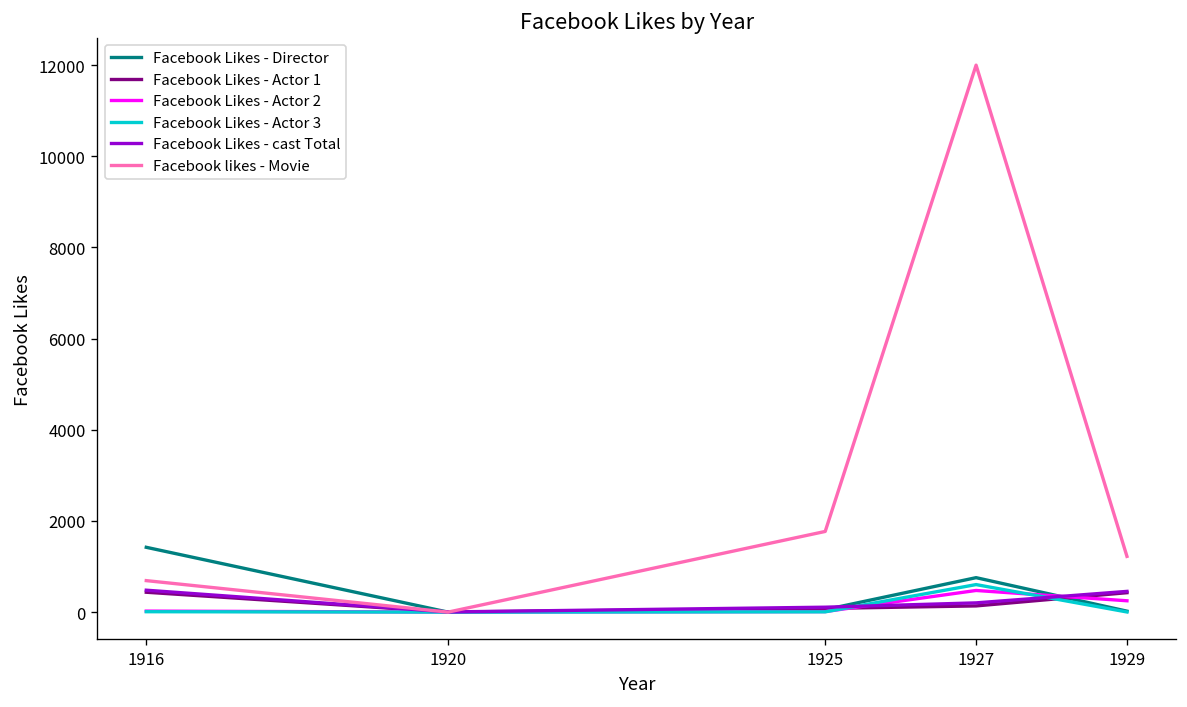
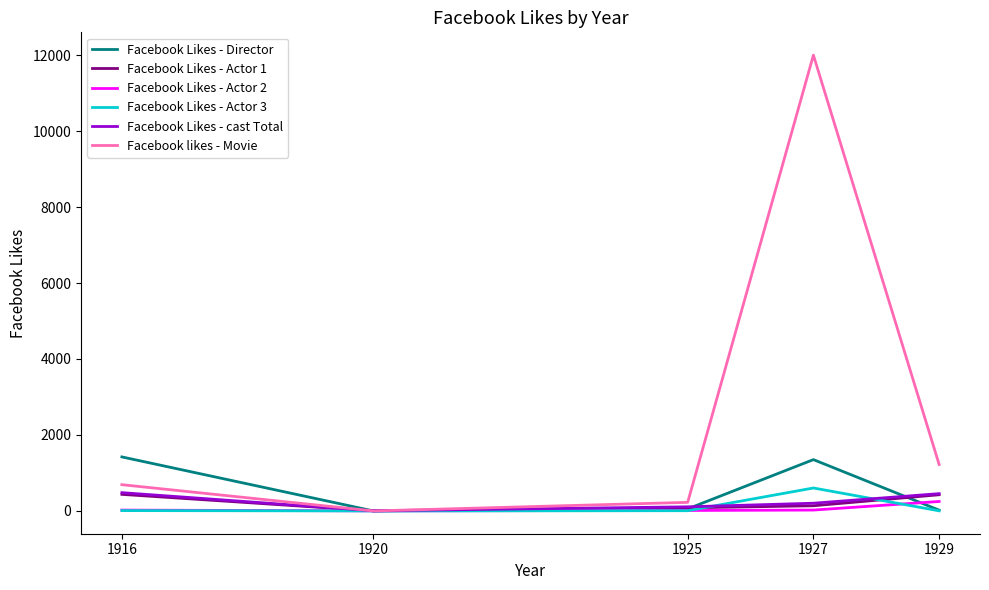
  {
    "Facebook Likes - Director": {
      "1916": 1400,
-     "1927": 800
+     "1927": 1400
    },
    "Facebook Likes - Actor 1": {
      "1927": 100
    },
    "Facebook Likes - Actor 2": {
-     "1927": 500,
+     "1927": 0,
      "1929": 200
    },
    "Facebook Likes - Actor 3": {
      "1927": 600
    },
    "Facebook Likes - cast Total": {
      "1927": 200
    },
    "Facebook likes - Movie": {
      "1916": 700,
-     "1925": 1800,
+     "1925": 200,
      "1927": 12000,
      "1929": 1200
    }
  }
